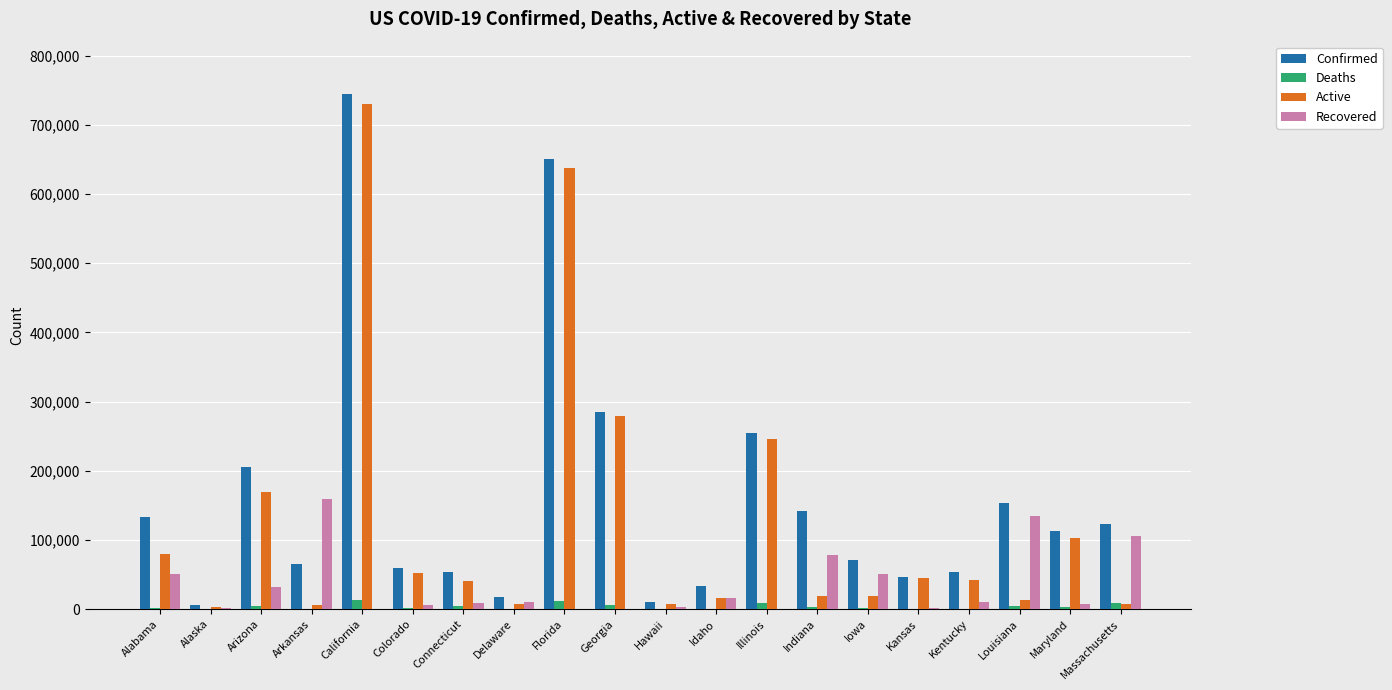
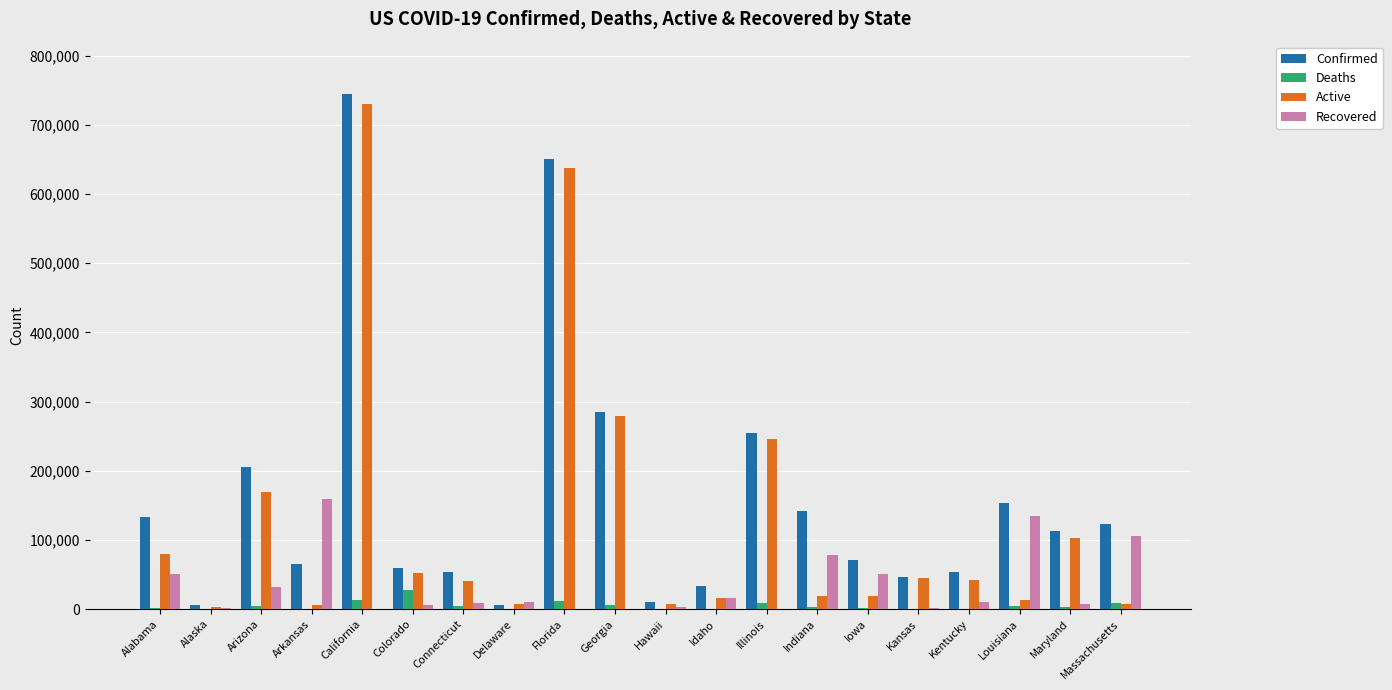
  {
    "Confirmed": {
      "Alabama": "130,000",
      "Alaska": "10,000",
      "Arizona": "210,000",
      "Arkansas": "70,000",
      "California": "740,000",
      "Colorado": "60,000",
      "Connecticut": "50,000",
-     "Delaware": "20,000",
+     "Delaware": "10,000",
      "Florida": "650,000",
      "Georgia": "290,000",
      "Hawaii": "10,000",
      "Idaho": "30,000",
      "Illinois": "250,000",
      "Indiana": "140,000",
      "Iowa": "70,000",
      "Kansas": "50,000",
      "Kentucky": "50,000",
      "Louisiana": "150,000",
      "Maryland": "110,000",
      "Massachusetts": "120,000"
    },
    "Deaths": {
      "Arizona": "10,000",
      "California": "10,000",
-     "Colorado": "0",
+     "Colorado": "30,000",
      "Connecticut": "0",
      "Florida": "10,000",
      "Georgia": "10,000",
      "Illinois": "10,000",
      "Louisiana": "10,000",
      "Maryland": "0",
      "Massachusetts": "10,000"
    },
    "Active": {
      "Alabama": "80,000",
      "Arizona": "170,000",
      "Arkansas": "10,000",
      "California": "730,000",
      "Colorado": "50,000",
      "Connecticut": "40,000",
      "Delaware": "10,000",
      "Florida": "640,000",
      "Georgia": "280,000",
      "Hawaii": "10,000",
      "Idaho": "20,000",
      "Illinois": "250,000",
      "Indiana": "20,000",
      "Iowa": "20,000",
      "Kansas": "40,000",
      "Kentucky": "40,000",
      "Louisiana": "10,000",
      "Maryland": "100,000",
      "Massachusetts": "10,000"
    },
    "Recovered": {
      "Alabama": "50,000",
      "Arizona": "30,000",
      "Arkansas": "160,000",
      "California": "0",
      "Colorado": "10,000",
      "Connecticut": "10,000",
      "Delaware": "10,000",
      "Florida": "0",
      "Georgia": "0",
      "Idaho": "20,000",
      "Illinois": "0",
      "Indiana": "80,000",
      "Iowa": "50,000",
      "Kentucky": "10,000",
      "Louisiana": "130,000",
      "Maryland": "10,000",
      "Massachusetts": "110,000"
    }
  }
